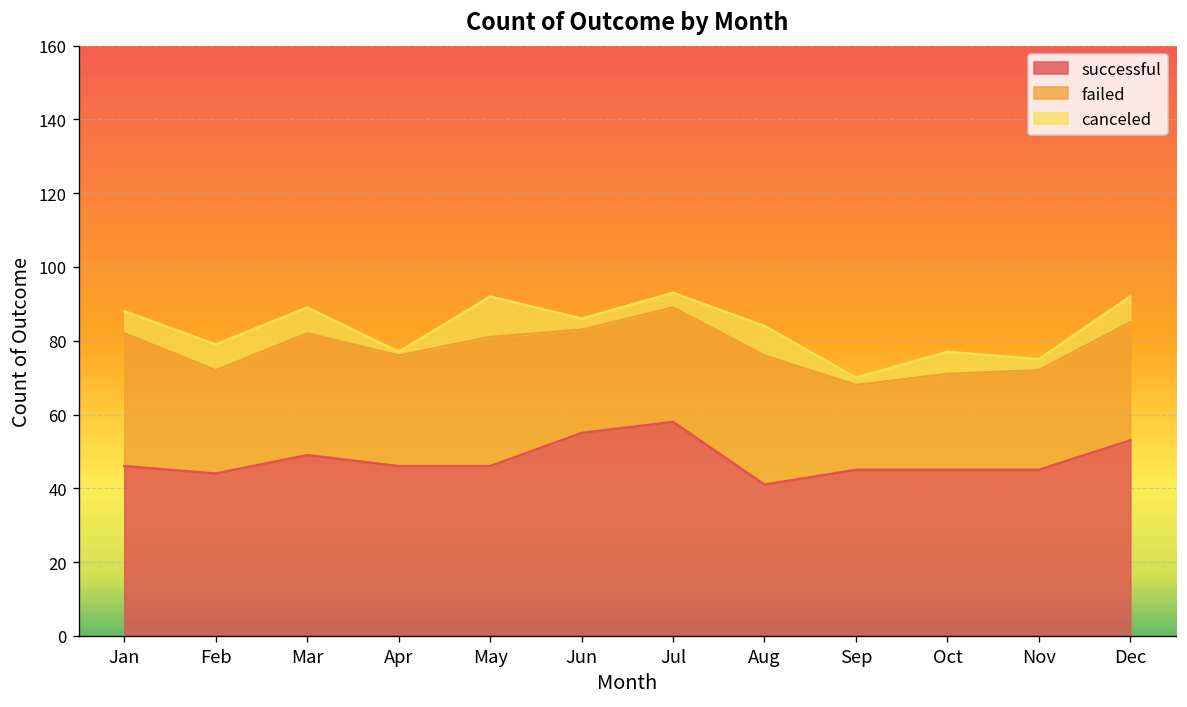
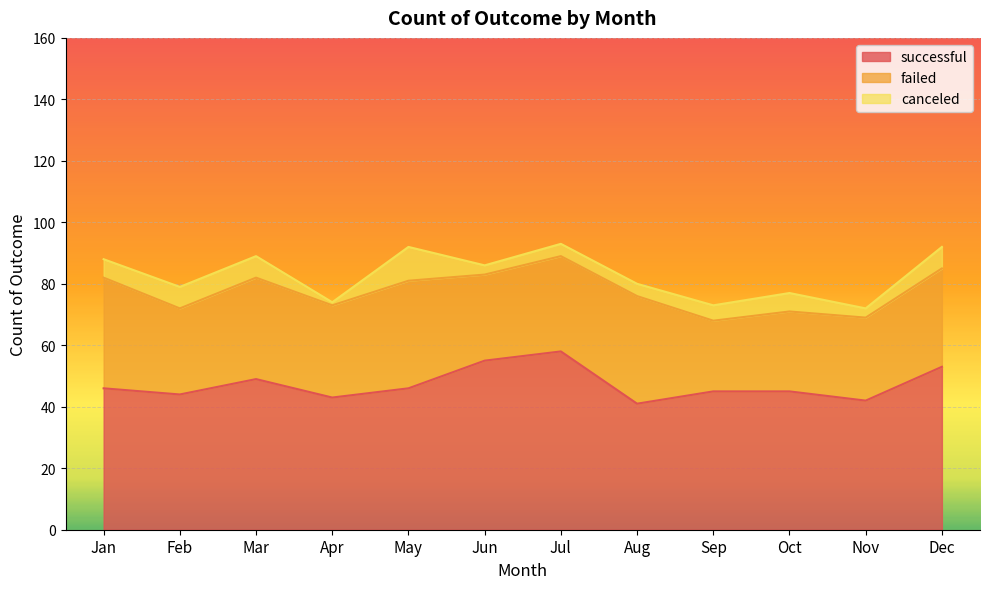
  {
    "successful": {
      "Jan": 46,
      "Feb": 44,
      "Mar": 49,
-     "Apr": 46,
+     "Apr": 43,
      "May": 46,
      "Jun": 55,
      "Jul": 58,
      "Aug": 41,
      "Sep": 45,
      "Oct": 45,
-     "Nov": 45,
+     "Nov": 42,
      "Dec": 53
    },
    "failed": {
      "Jan": 36,
      "Feb": 28,
      "Mar": 33,
      "Apr": 30,
      "May": 35,
      "Jun": 28,
      "Jul": 31,
      "Aug": 35,
      "Sep": 23,
      "Oct": 26,
      "Nov": 27,
      "Dec": 32
    },
    "canceled": {
      "Jan": 6,
      "Feb": 7,
      "Mar": 7,
      "Apr": 1,
      "May": 11,
      "Jun": 3,
      "Jul": 4,
-     "Aug": 8,
-     "Sep": 2,
+     "Aug": 4,
+     "Sep": 5,
      "Oct": 6,
      "Nov": 3,
      "Dec": 7
    }
  }
